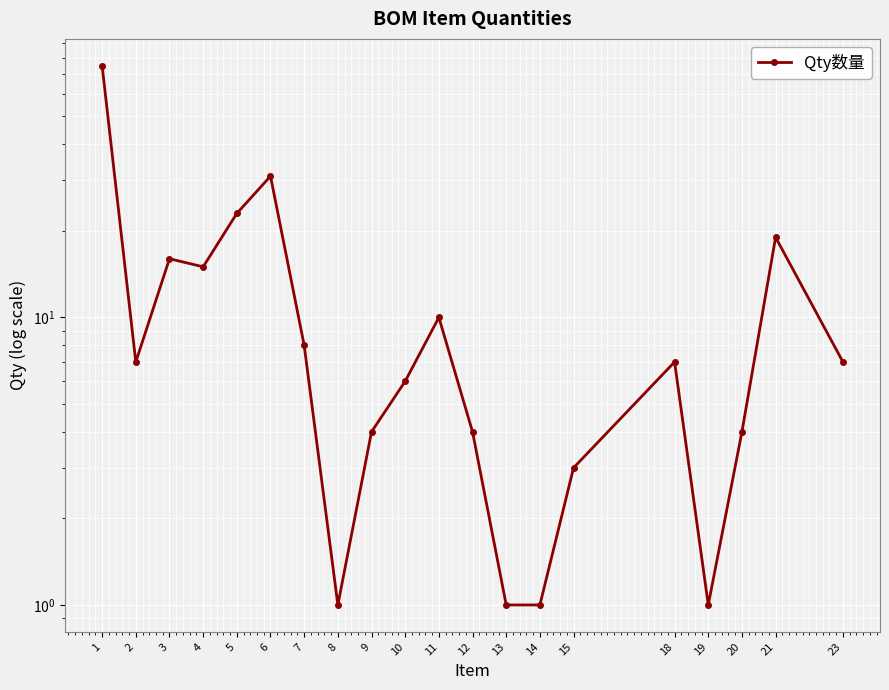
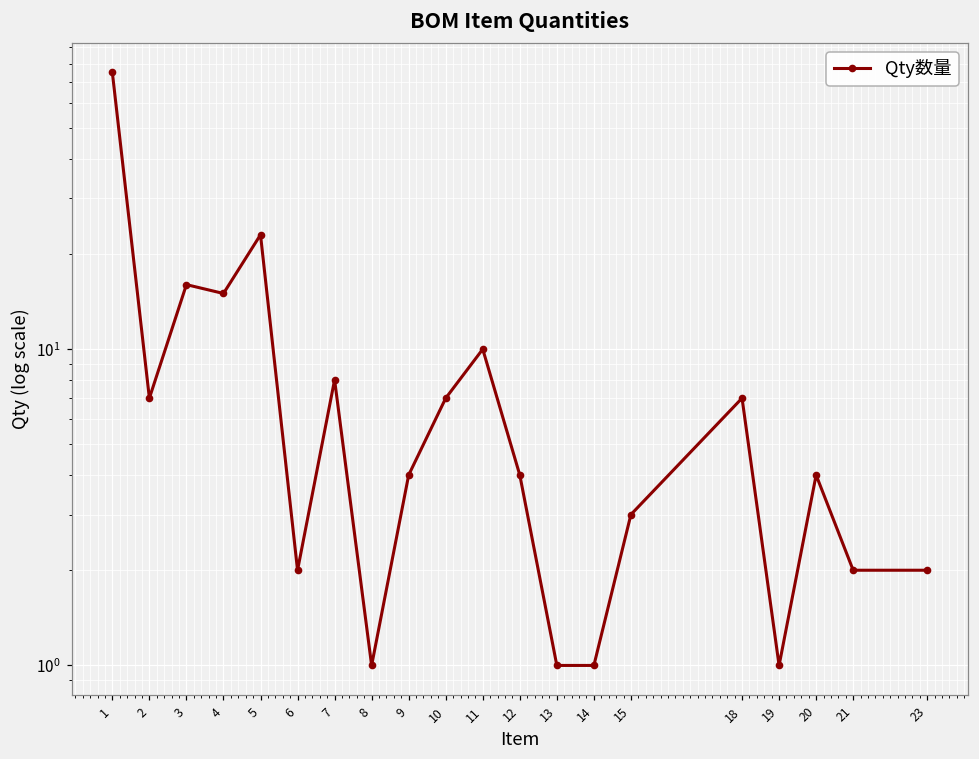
  {
    "1": 75,
    "2": 7,
    "3": 16,
    "4": 15,
    "5": 23,
-   "6": 31,
+   "6": 2,
    "7": 8,
    "8": 1,
    "9": 4,
-   "10": 6,
+   "10": 7,
    "11": 10,
    "12": 4,
    "13": 1,
    "14": 1,
    "15": 3,
    "18": 7,
    "19": 1,
    "20": 4,
-   "21": 19,
-   "23": 7
+   "21": 2,
+   "23": 2
  }
